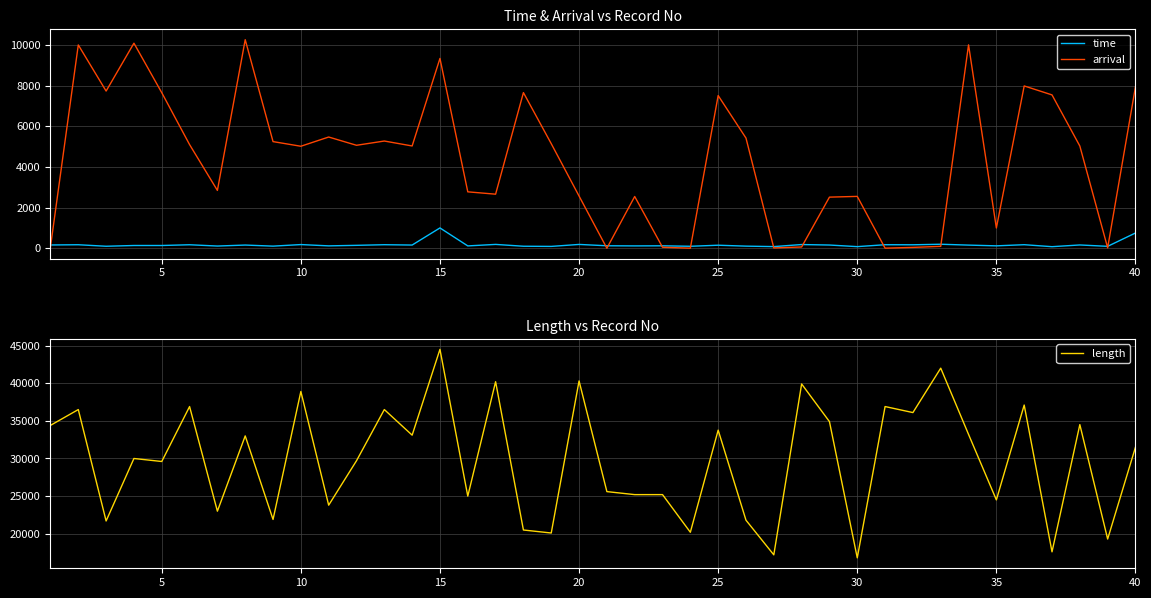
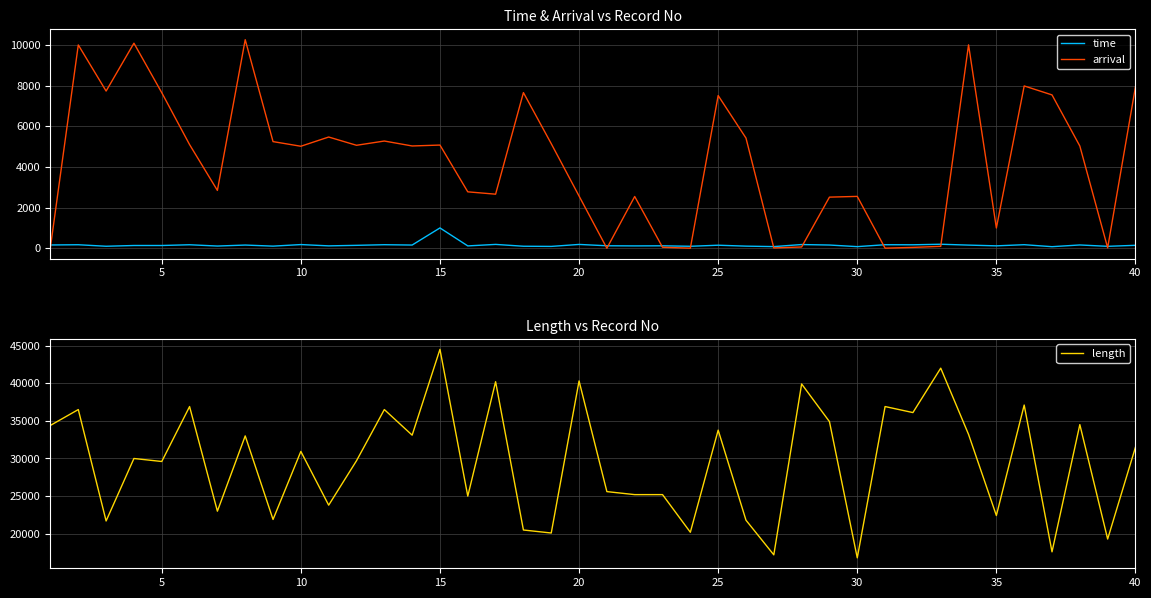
  {
    "Time & Arrival vs Record No": {
      "time": {
        "5": 100,
        "10": 200,
        "15": 1000,
        "20": 200,
        "25": 100,
        "30": 100,
        "35": 100,
-       "40": 800
+       "40": 100
      },
      "arrival": {
        "5": 7700,
        "10": 5000,
-       "15": 9300,
+       "15": 5100,
        "20": 2600,
        "25": 7500,
        "30": 2600,
        "35": 1000,
        "40": 7900
      }
    },
    "Length vs Record No": {
      "5": 30000,
-     "10": 39000,
+     "10": 31000,
      "15": 45000,
      "20": 40000,
      "25": 34000,
      "30": 17000,
-     "35": 25000,
+     "35": 22000,
      "40": 32000
    }
  }
